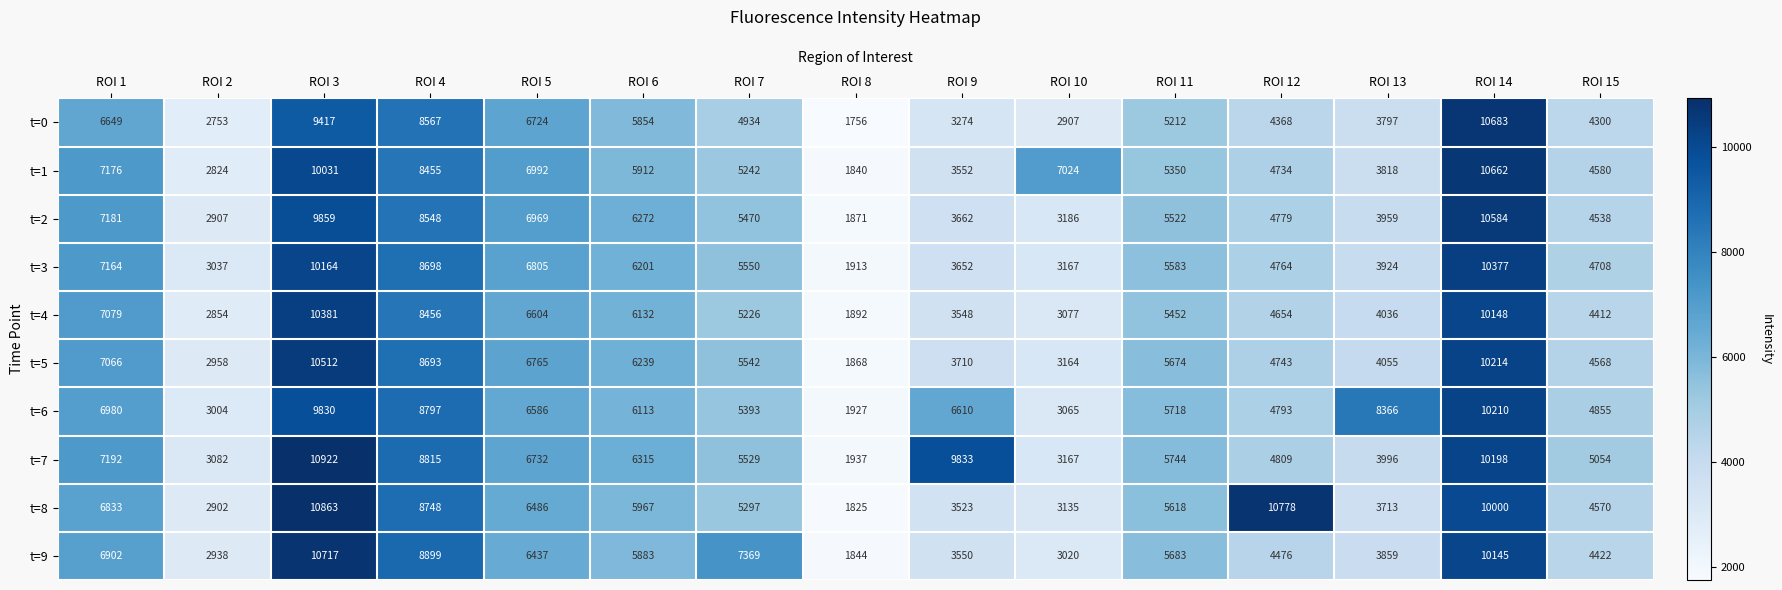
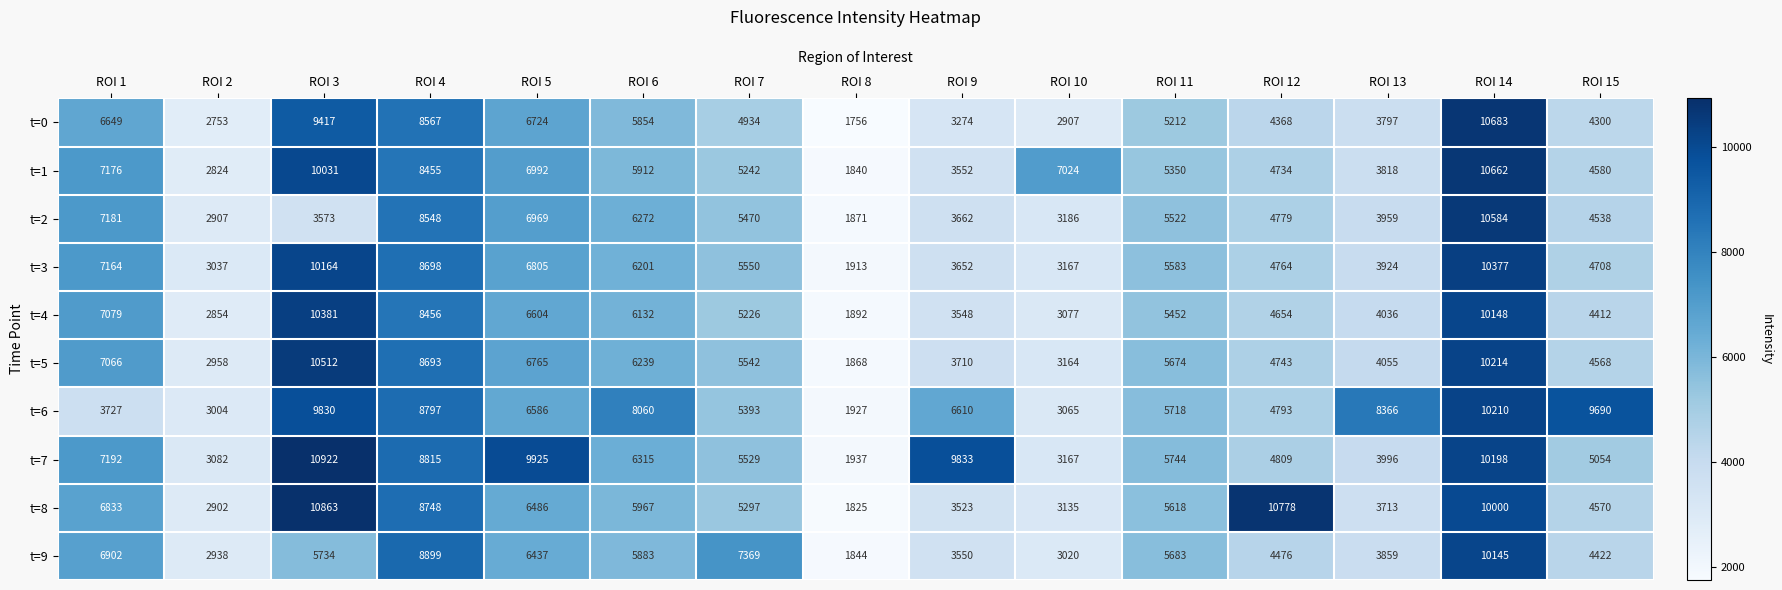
  {
    "t=0": {
      "ROI 1": 6649,
      "ROI 2": 2753,
      "ROI 3": 9417,
      "ROI 4": 8567,
      "ROI 5": 6724,
      "ROI 6": 5854,
      "ROI 7": 4934,
      "ROI 8": 1756,
      "ROI 9": 3274,
      "ROI 10": 2907,
      "ROI 11": 5212,
      "ROI 12": 4368,
      "ROI 13": 3797,
      "ROI 14": 10683,
      "ROI 15": 4300
    },
    "t=1": {
      "ROI 1": 7176,
      "ROI 2": 2824,
      "ROI 3": 10031,
      "ROI 4": 8455,
      "ROI 5": 6992,
      "ROI 6": 5912,
      "ROI 7": 5242,
      "ROI 8": 1840,
      "ROI 9": 3552,
      "ROI 10": 7024,
      "ROI 11": 5350,
      "ROI 12": 4734,
      "ROI 13": 3818,
      "ROI 14": 10662,
      "ROI 15": 4580
    },
    "t=2": {
      "ROI 1": 7181,
      "ROI 2": 2907,
-     "ROI 3": 9859,
+     "ROI 3": 3573,
      "ROI 4": 8548,
      "ROI 5": 6969,
      "ROI 6": 6272,
      "ROI 7": 5470,
      "ROI 8": 1871,
      "ROI 9": 3662,
      "ROI 10": 3186,
      "ROI 11": 5522,
      "ROI 12": 4779,
      "ROI 13": 3959,
      "ROI 14": 10584,
      "ROI 15": 4538
    },
    "t=3": {
      "ROI 1": 7164,
      "ROI 2": 3037,
      "ROI 3": 10164,
      "ROI 4": 8698,
      "ROI 5": 6805,
      "ROI 6": 6201,
      "ROI 7": 5550,
      "ROI 8": 1913,
      "ROI 9": 3652,
      "ROI 10": 3167,
      "ROI 11": 5583,
      "ROI 12": 4764,
      "ROI 13": 3924,
      "ROI 14": 10377,
      "ROI 15": 4708
    },
    "t=4": {
      "ROI 1": 7079,
      "ROI 2": 2854,
      "ROI 3": 10381,
      "ROI 4": 8456,
      "ROI 5": 6604,
      "ROI 6": 6132,
      "ROI 7": 5226,
      "ROI 8": 1892,
      "ROI 9": 3548,
      "ROI 10": 3077,
      "ROI 11": 5452,
      "ROI 12": 4654,
      "ROI 13": 4036,
      "ROI 14": 10148,
      "ROI 15": 4412
    },
    "t=5": {
      "ROI 1": 7066,
      "ROI 2": 2958,
      "ROI 3": 10512,
      "ROI 4": 8693,
      "ROI 5": 6765,
      "ROI 6": 6239,
      "ROI 7": 5542,
      "ROI 8": 1868,
      "ROI 9": 3710,
      "ROI 10": 3164,
      "ROI 11": 5674,
      "ROI 12": 4743,
      "ROI 13": 4055,
      "ROI 14": 10214,
      "ROI 15": 4568
    },
    "t=6": {
-     "ROI 1": 6980,
+     "ROI 1": 3727,
      "ROI 2": 3004,
      "ROI 3": 9830,
      "ROI 4": 8797,
      "ROI 5": 6586,
-     "ROI 6": 6113,
+     "ROI 6": 8060,
      "ROI 7": 5393,
      "ROI 8": 1927,
      "ROI 9": 6610,
      "ROI 10": 3065,
      "ROI 11": 5718,
      "ROI 12": 4793,
      "ROI 13": 8366,
      "ROI 14": 10210,
-     "ROI 15": 4855
+     "ROI 15": 9690
    },
    "t=7": {
      "ROI 1": 7192,
      "ROI 2": 3082,
      "ROI 3": 10922,
      "ROI 4": 8815,
-     "ROI 5": 6732,
+     "ROI 5": 9925,
      "ROI 6": 6315,
      "ROI 7": 5529,
      "ROI 8": 1937,
      "ROI 9": 9833,
      "ROI 10": 3167,
      "ROI 11": 5744,
      "ROI 12": 4809,
      "ROI 13": 3996,
      "ROI 14": 10198,
      "ROI 15": 5054
    },
    "t=8": {
      "ROI 1": 6833,
      "ROI 2": 2902,
      "ROI 3": 10863,
      "ROI 4": 8748,
      "ROI 5": 6486,
      "ROI 6": 5967,
      "ROI 7": 5297,
      "ROI 8": 1825,
      "ROI 9": 3523,
      "ROI 10": 3135,
      "ROI 11": 5618,
      "ROI 12": 10778,
      "ROI 13": 3713,
      "ROI 14": 10000,
      "ROI 15": 4570
    },
    "t=9": {
      "ROI 1": 6902,
      "ROI 2": 2938,
-     "ROI 3": 10717,
+     "ROI 3": 5734,
      "ROI 4": 8899,
      "ROI 5": 6437,
      "ROI 6": 5883,
      "ROI 7": 7369,
      "ROI 8": 1844,
      "ROI 9": 3550,
      "ROI 10": 3020,
      "ROI 11": 5683,
      "ROI 12": 4476,
      "ROI 13": 3859,
      "ROI 14": 10145,
      "ROI 15": 4422
    }
  }
